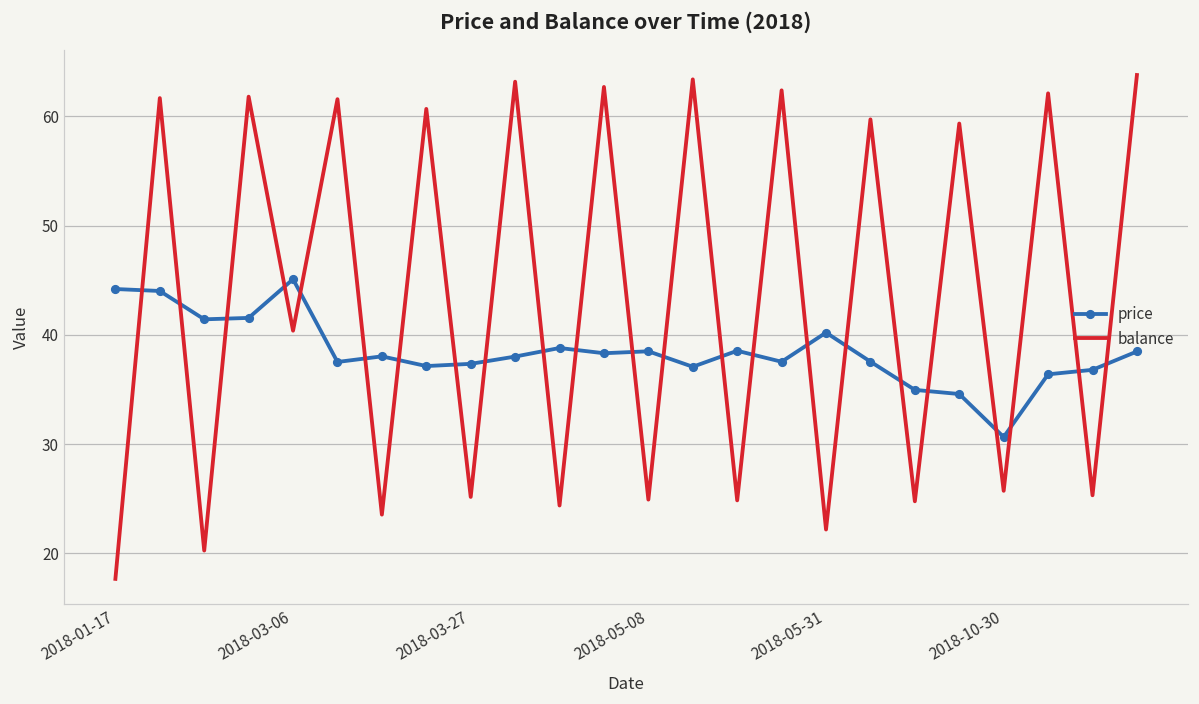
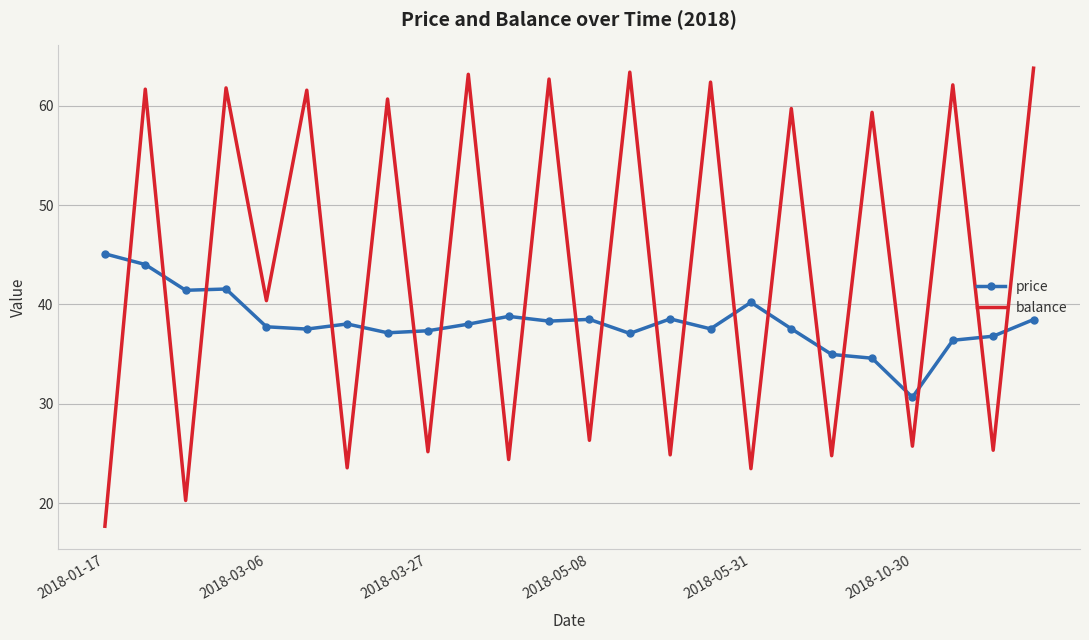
  {
    "price": {
-     "2018-01-17": 44,
-     "2018-03-06": 45,
+     "2018-01-17": 45,
+     "2018-03-06": 38,
      "2018-03-27": 37,
      "2018-05-08": 38,
      "2018-05-31": 40,
      "2018-10-30": 31
    },
    "balance": {
      "2018-01-17": 18,
      "2018-03-06": 40,
      "2018-03-27": 25,
-     "2018-05-08": 25,
-     "2018-05-31": 22,
+     "2018-05-08": 26,
+     "2018-05-31": 23,
      "2018-10-30": 26
    }
  }
